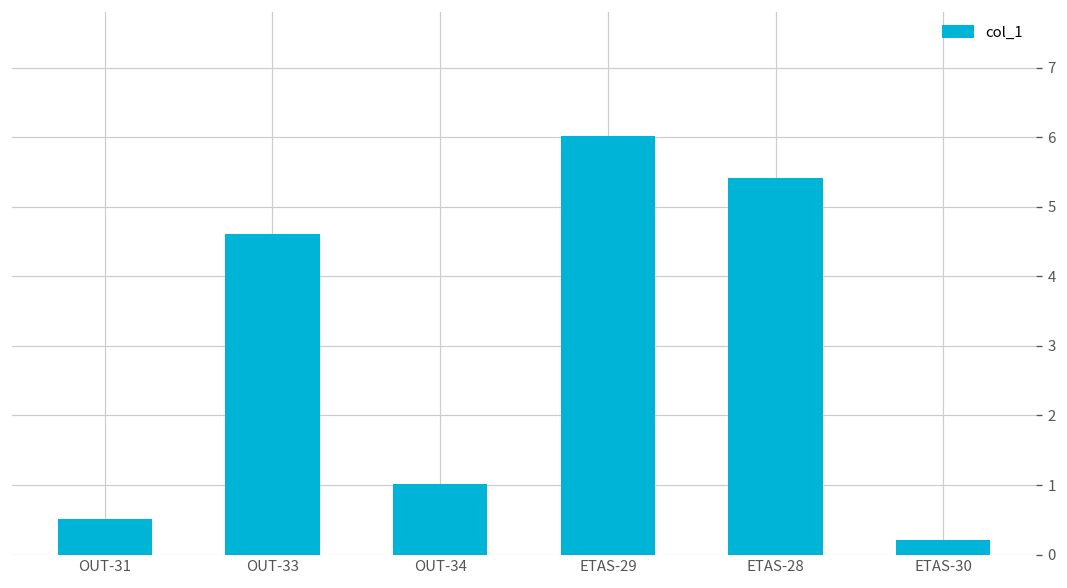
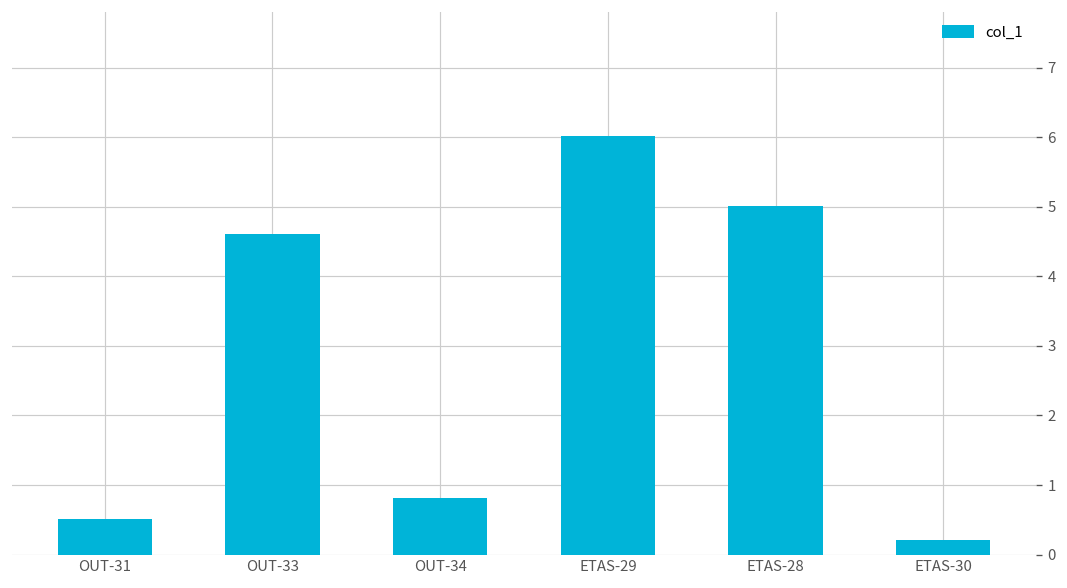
  {
    "OUT-31": 0.5,
    "OUT-33": 4.6,
-   "OUT-34": 1.0,
+   "OUT-34": 0.8,
    "ETAS-29": 6.0,
-   "ETAS-28": 5.4,
+   "ETAS-28": 5.0,
    "ETAS-30": 0.2
  }
